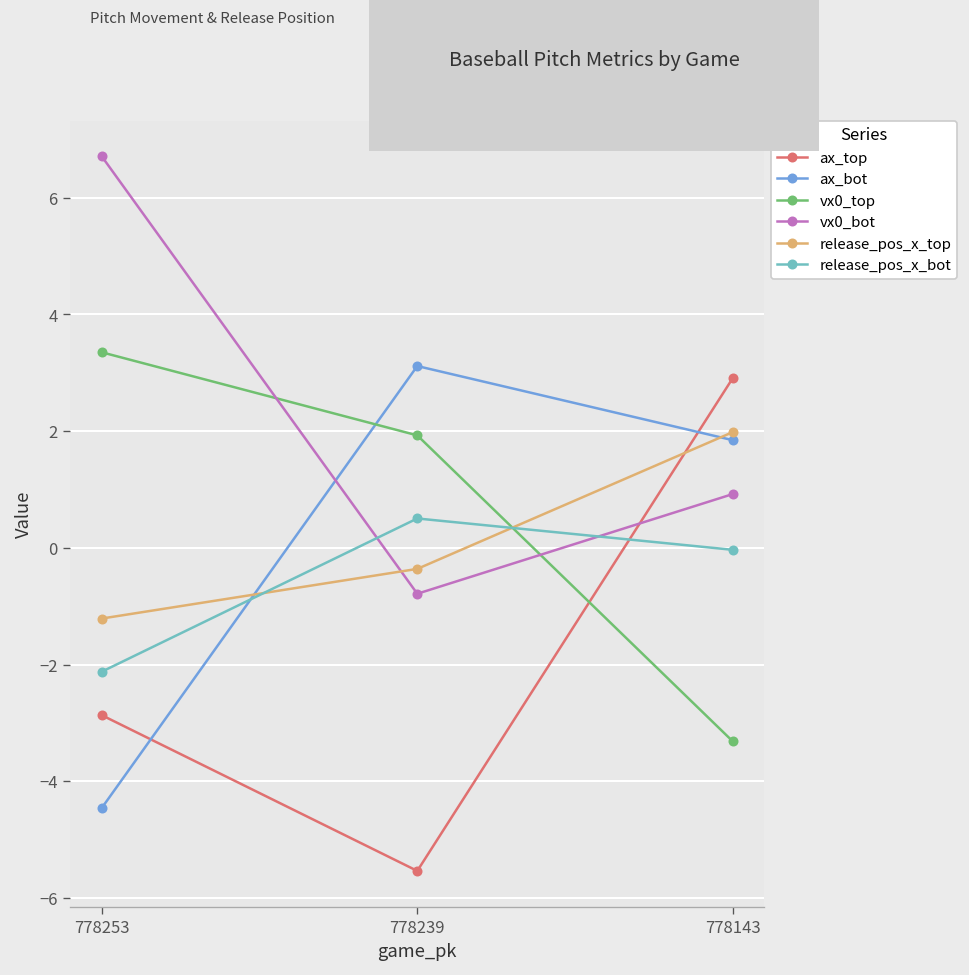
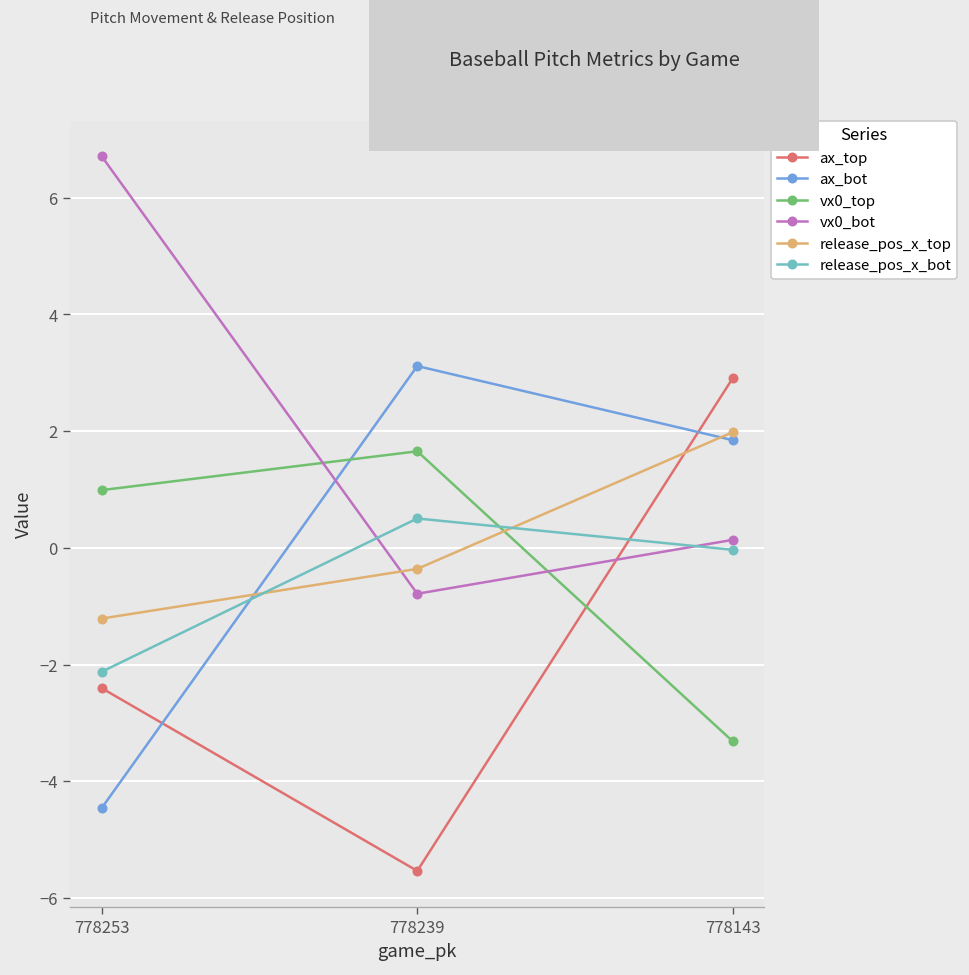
  {
    "ax_top": {
-     "778253": -2.9,
+     "778253": -2.4,
      "778239": -5.5,
      "778143": 2.9
    },
    "vx0_top": {
-     "778253": 3.4,
-     "778239": 1.9,
+     "778253": 1.0,
+     "778239": 1.7,
      "778143": -3.3
    },
    "vx0_bot": {
      "778253": 6.7,
      "778239": -0.8,
-     "778143": 0.9
+     "778143": 0.1
    },
    "release_pos_x_top": {
      "778253": -1.2,
      "778239": -0.4,
      "778143": 2.0
    }
  }
